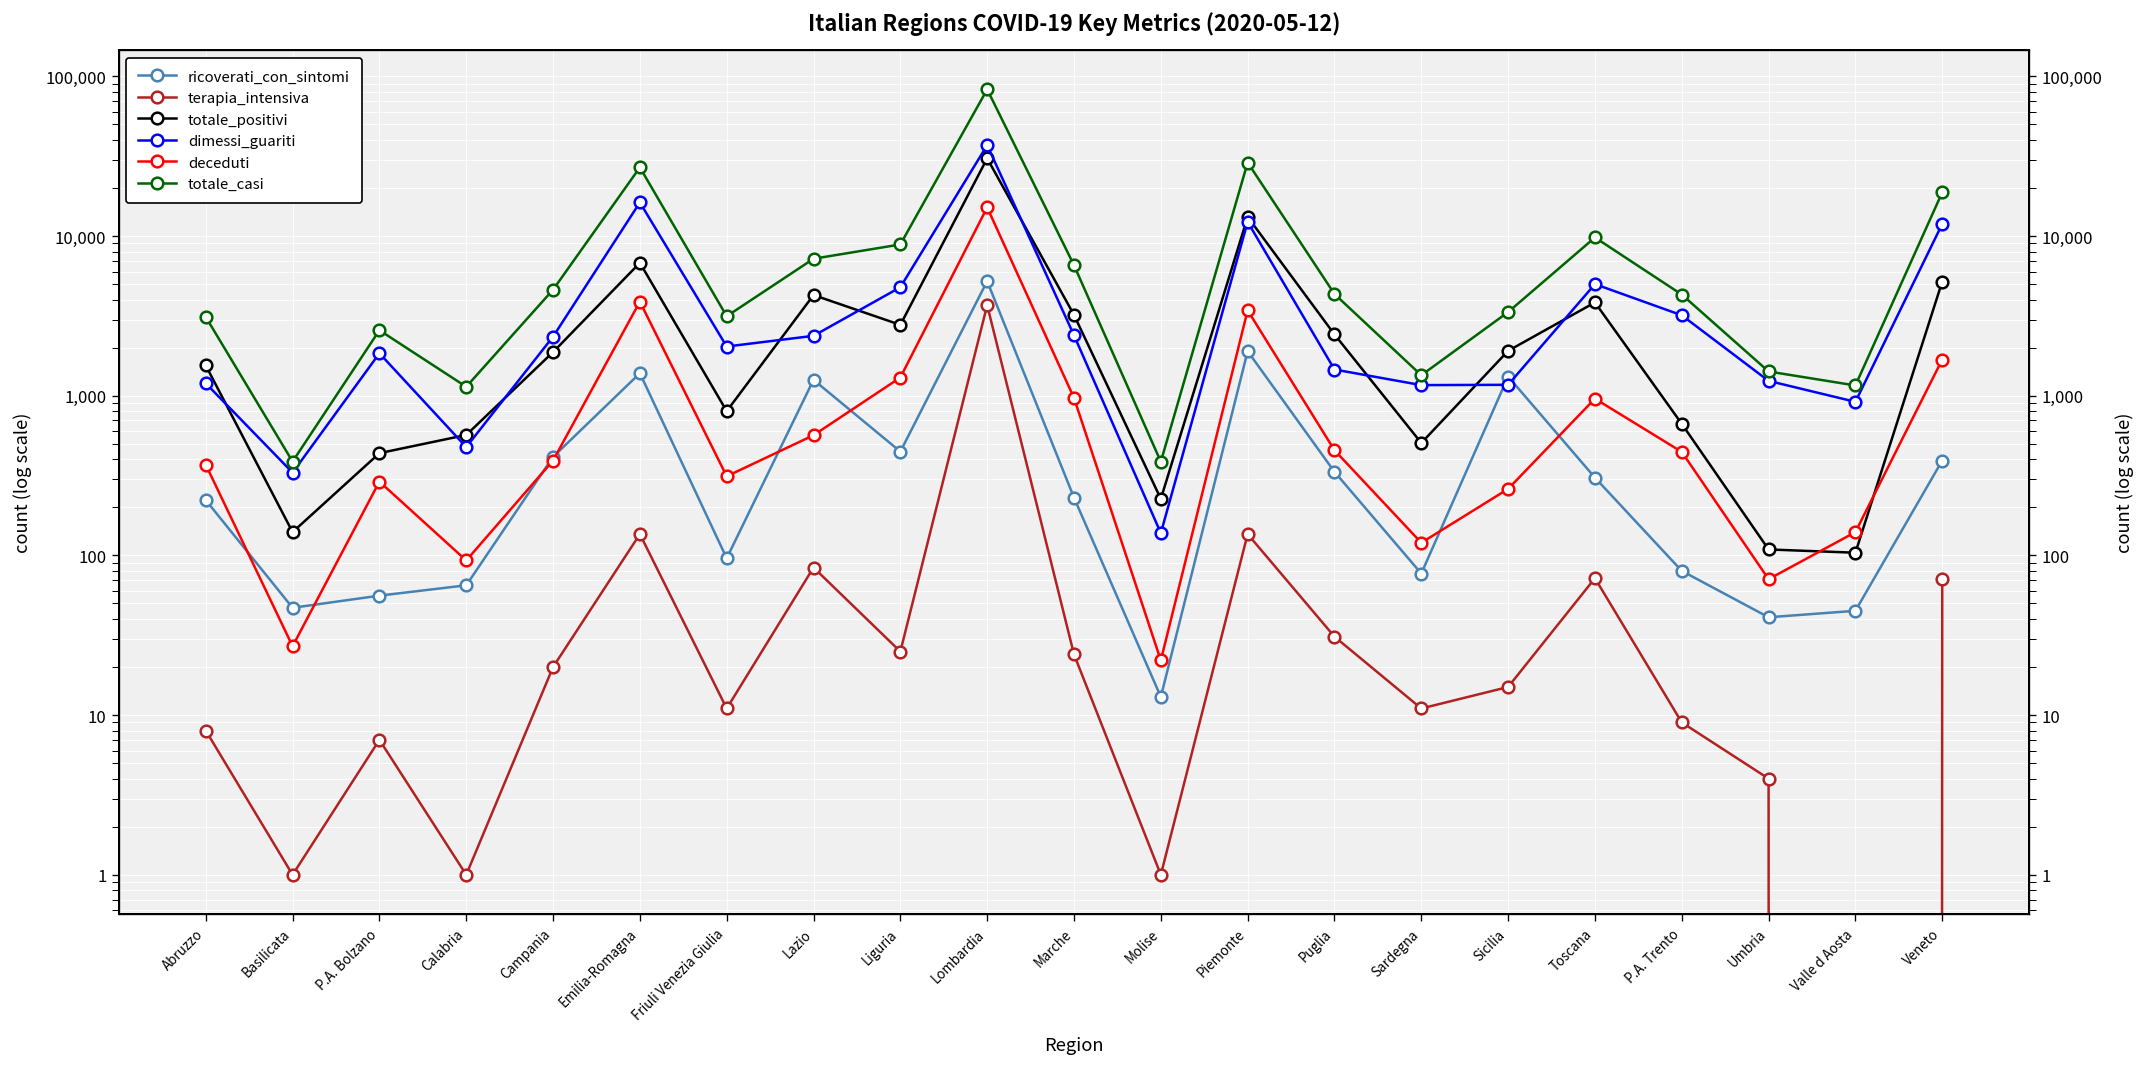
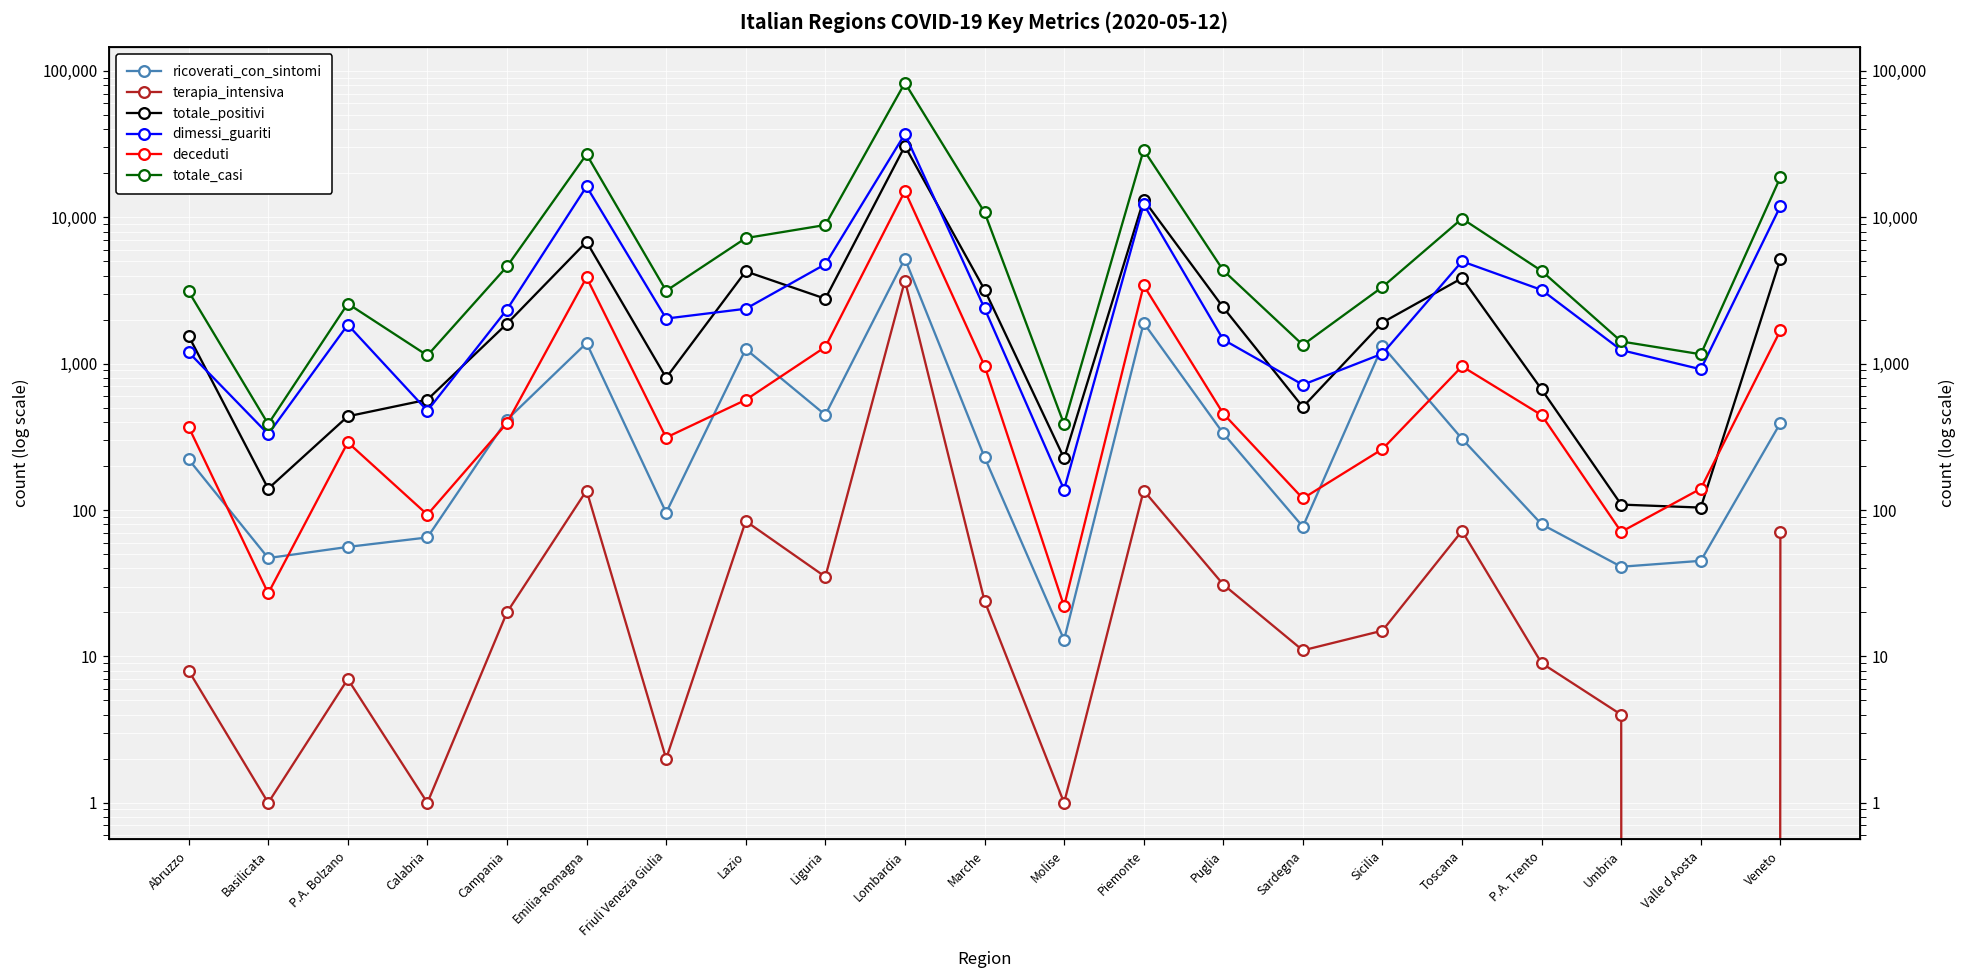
  {
    "ricoverati_con_sintomi": {
      "Abruzzo": "220",
      "Basilicata": "47",
      "P.A. Bolzano": "56",
      "Calabria": "70",
      "Campania": "410",
      "Emilia-Romagna": "1,400",
      "Friuli Venezia Giulia": "100",
      "Lazio": "1,300",
      "Liguria": "450",
      "Lombardia": "5,200",
      "Marche": "230",
      "Molise": "13",
      "Piemonte": "1,900",
      "Puglia": "330",
      "Sardegna": "80",
      "Sicilia": "1,300",
      "Toscana": "310",
      "P.A. Trento": "80",
      "Umbria": "41",
      "Valle d Aosta": "45",
      "Veneto": "390"
    },
    "terapia_intensiva": {
      "Abruzzo": "8",
      "Basilicata": "1",
      "P.A. Bolzano": "7",
      "Calabria": "1",
      "Campania": "20",
      "Emilia-Romagna": "140",
-     "Friuli Venezia Giulia": "11",
+     "Friuli Venezia Giulia": "2",
      "Lazio": "80",
-     "Liguria": "25",
+     "Liguria": "35",
      "Lombardia": "3,700",
      "Marche": "24",
      "Molise": "1",
      "Piemonte": "140",
      "Puglia": "31",
      "Sardegna": "11",
      "Sicilia": "15",
      "Toscana": "70",
      "P.A. Trento": "9",
      "Umbria": "4",
      "Veneto": "70"
    },
    "totale_positivi": {
      "Abruzzo": "1,500",
      "Basilicata": "140",
      "P.A. Bolzano": "440",
      "Calabria": "570",
      "Campania": "1,900",
      "Emilia-Romagna": "7,000",
      "Friuli Venezia Giulia": "800",
      "Lazio": "4,300",
      "Liguria": "2,800",
      "Lombardia": "31,000",
      "Marche": "3,200",
      "Molise": "230",
      "Piemonte": "13,000",
      "Puglia": "2,400",
      "Sardegna": "510",
      "Sicilia": "1,900",
      "Toscana": "3,800",
      "P.A. Trento": "700",
      "Umbria": "110",
      "Valle d Aosta": "100",
      "Veneto": "5,200"
    },
    "dimessi_guariti": {
      "Abruzzo": "1,200",
      "Basilicata": "330",
      "P.A. Bolzano": "1,800",
      "Calabria": "480",
      "Campania": "2,300",
      "Emilia-Romagna": "16,000",
      "Friuli Venezia Giulia": "2,000",
      "Lazio": "2,400",
      "Liguria": "4,800",
      "Lombardia": "37,000",
      "Marche": "2,400",
      "Molise": "140",
      "Piemonte": "12,000",
      "Puglia": "1,500",
-     "Sardegna": "1,200",
+     "Sardegna": "700",
      "Sicilia": "1,200",
      "Toscana": "5,000",
      "P.A. Trento": "3,200",
      "Umbria": "1,200",
      "Valle d Aosta": "900",
      "Veneto": "12,000"
    },
    "deceduti": {
      "Abruzzo": "370",
      "Basilicata": "27",
      "P.A. Bolzano": "290",
      "Calabria": "90",
      "Campania": "390",
      "Emilia-Romagna": "3,900",
      "Friuli Venezia Giulia": "310",
      "Lazio": "570",
      "Liguria": "1,300",
      "Lombardia": "15,000",
      "Marche": "1,000",
      "Molise": "22",
      "Piemonte": "3,400",
      "Puglia": "460",
      "Sardegna": "120",
      "Sicilia": "260",
      "Toscana": "1,000",
      "P.A. Trento": "450",
      "Umbria": "70",
      "Valle d Aosta": "140",
      "Veneto": "1,700"
    },
    "totale_casi": {
      "Abruzzo": "3,100",
      "Basilicata": "390",
      "P.A. Bolzano": "2,600",
      "Calabria": "1,100",
      "Campania": "4,600",
      "Emilia-Romagna": "27,000",
      "Friuli Venezia Giulia": "3,100",
      "Lazio": "7,000",
      "Liguria": "9,000",
      "Lombardia": "80,000",
-     "Marche": "7,000",
+     "Marche": "11,000",
      "Molise": "390",
      "Piemonte": "29,000",
      "Puglia": "4,300",
      "Sardegna": "1,300",
      "Sicilia": "3,300",
      "Toscana": "10,000",
      "P.A. Trento": "4,300",
      "Umbria": "1,400",
      "Valle d Aosta": "1,200",
      "Veneto": "19,000"
    }
  }
